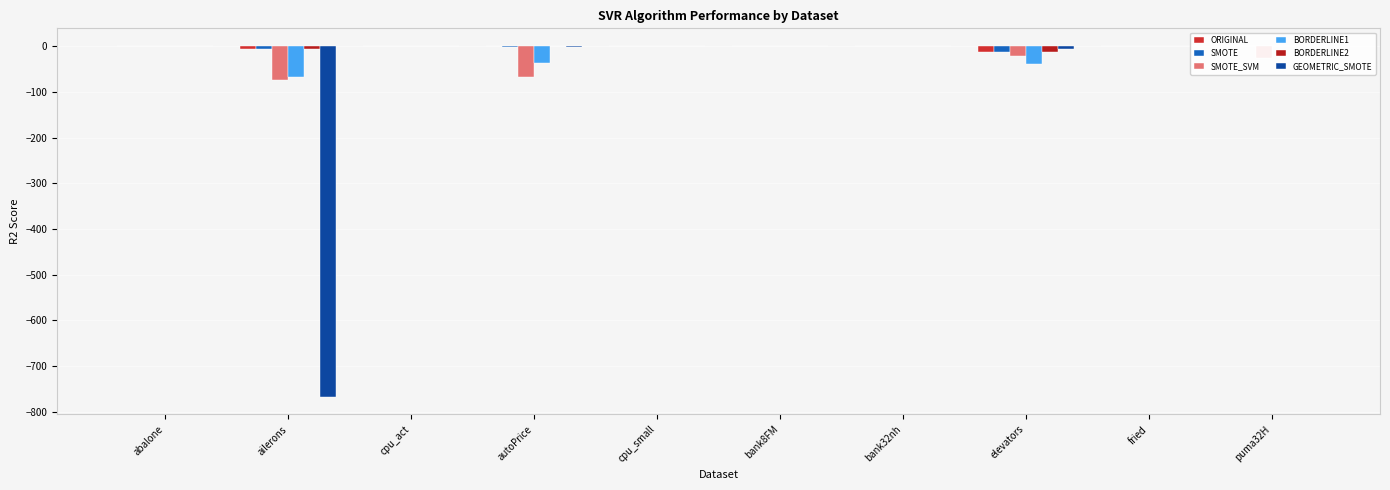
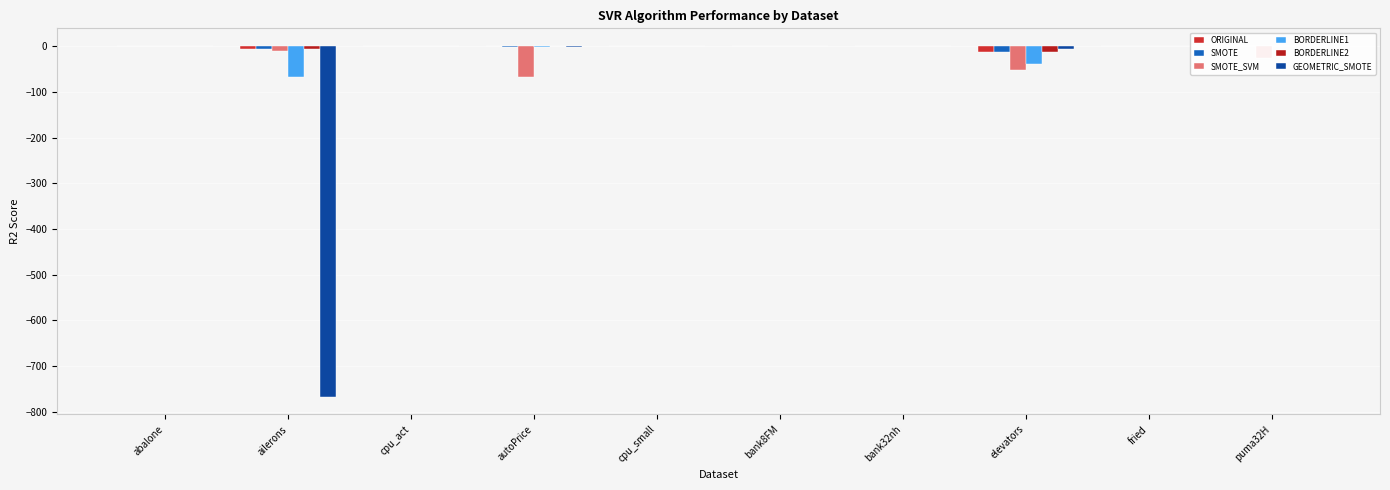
  {
    "SMOTE_SVM": {
-     "ailerons": -70,
+     "ailerons": -10,
      "autoPrice": -70,
-     "elevators": -20
+     "elevators": -50
    },
    "BORDERLINE1": {
      "ailerons": -70,
-     "autoPrice": -40,
+     "autoPrice": 0,
      "elevators": -40
    }
  }
